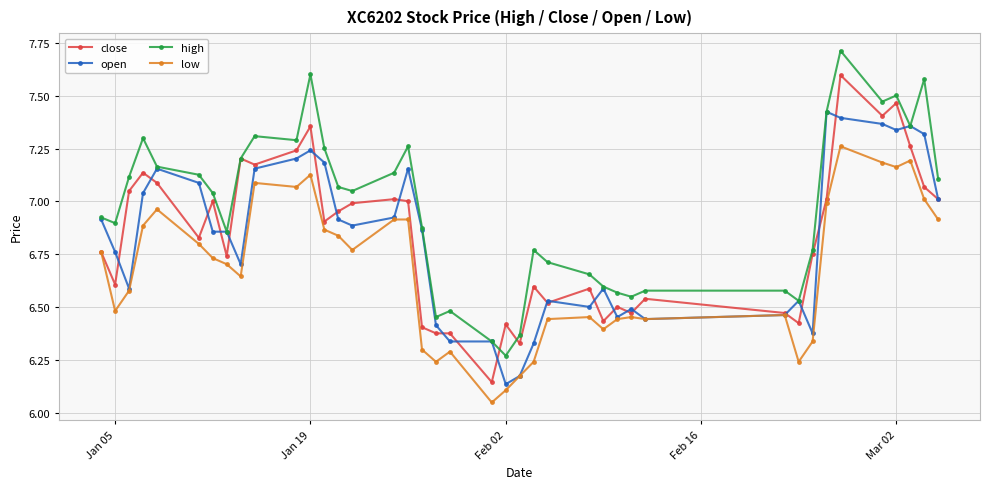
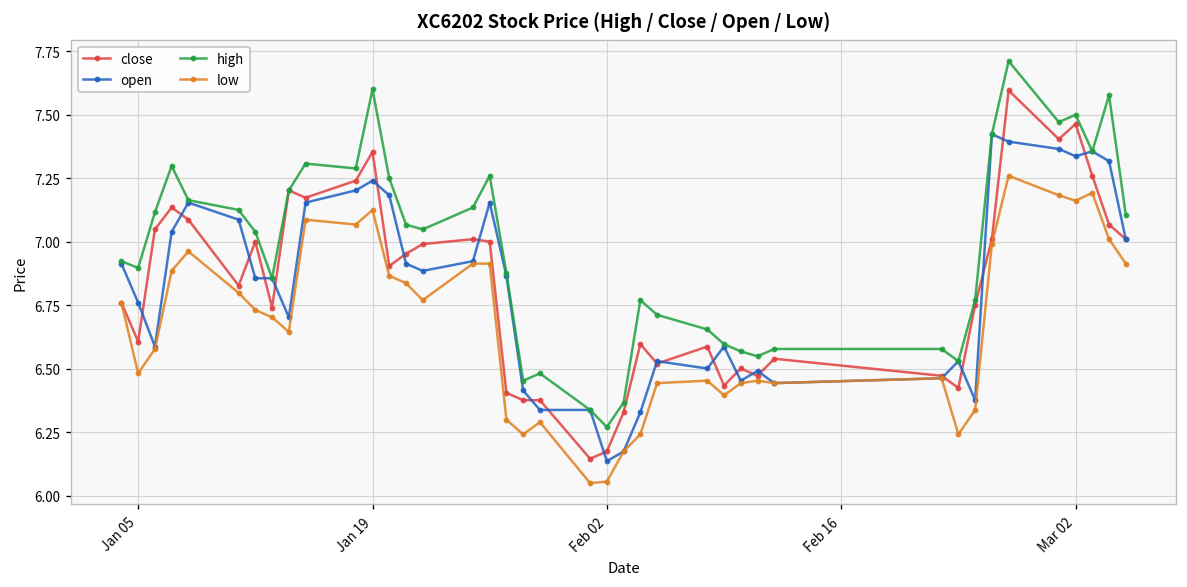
  {
    "close": {
      "Jan 05": 6.61,
      "Jan 19": 7.35,
-     "Feb 02": 6.42,
+     "Feb 02": 6.18,
      "Mar 02": 7.46
    },
    "open": {
      "Jan 05": 6.76,
      "Jan 19": 7.24,
      "Feb 02": 6.14,
      "Mar 02": 7.34
    },
    "high": {
      "Jan 05": 6.90,
      "Jan 19": 7.60,
      "Feb 02": 6.27,
      "Mar 02": 7.50
    },
    "low": {
      "Jan 05": 6.48,
      "Jan 19": 7.13,
-     "Feb 02": 6.11,
+     "Feb 02": 6.06,
      "Mar 02": 7.16
    }
  }
